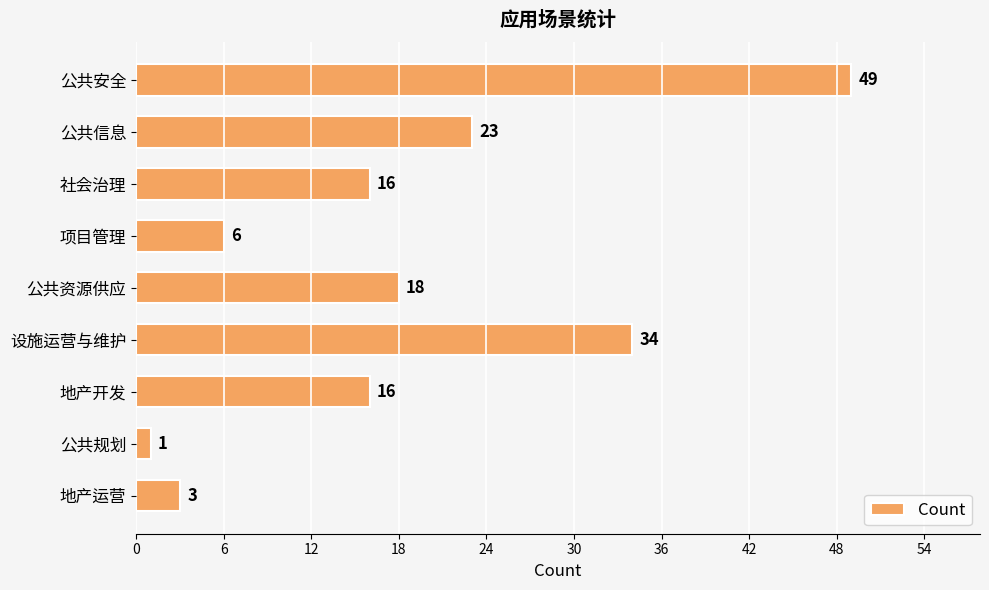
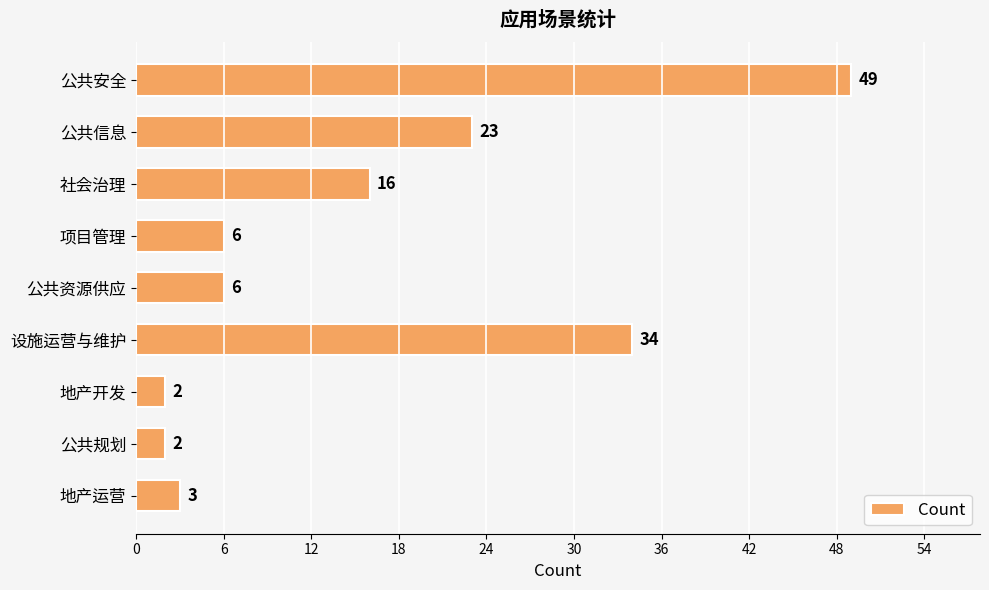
  {
    "公共安全": 49,
    "公共信息": 23,
    "社会治理": 16,
    "项目管理": 6,
-   "公共资源供应": 18,
+   "公共资源供应": 6,
    "设施运营与维护": 34,
-   "地产开发": 16,
-   "公共规划": 1,
+   "地产开发": 2,
+   "公共规划": 2,
    "地产运营": 3
  }
